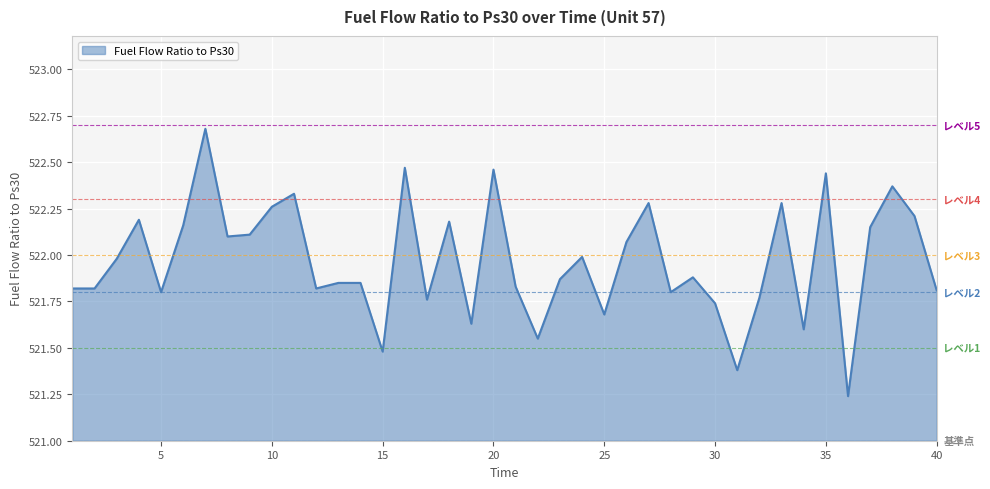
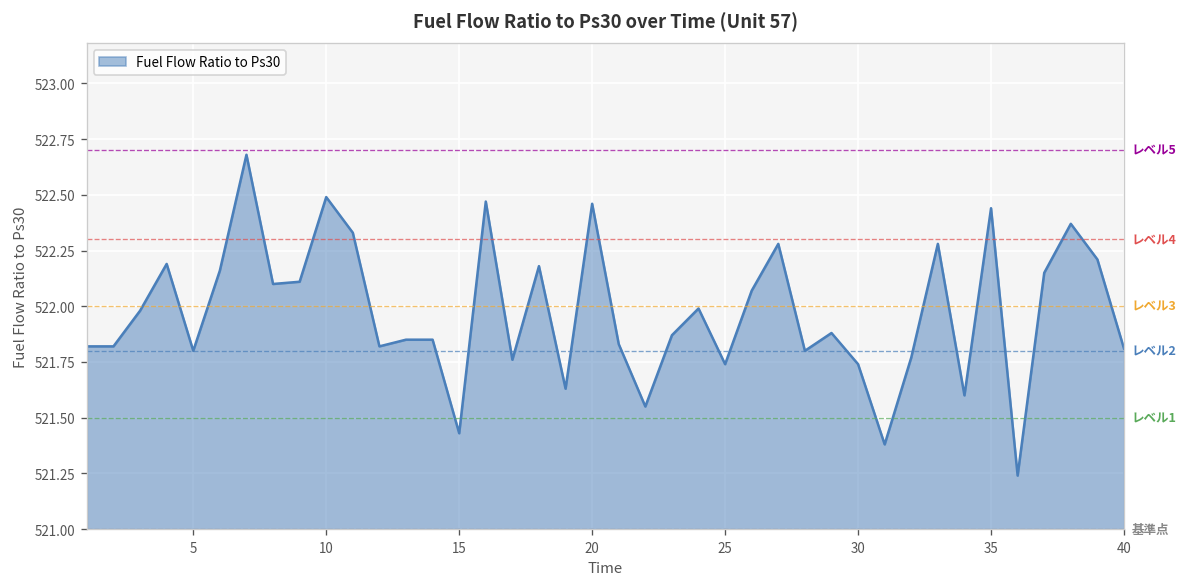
  {
    "5": 521.80,
-   "10": 522.26,
-   "15": 521.48,
+   "10": 522.49,
+   "15": 521.43,
    "20": 522.46,
-   "25": 521.68,
+   "25": 521.74,
    "30": 521.74,
    "35": 522.44,
    "40": 521.81
  }
